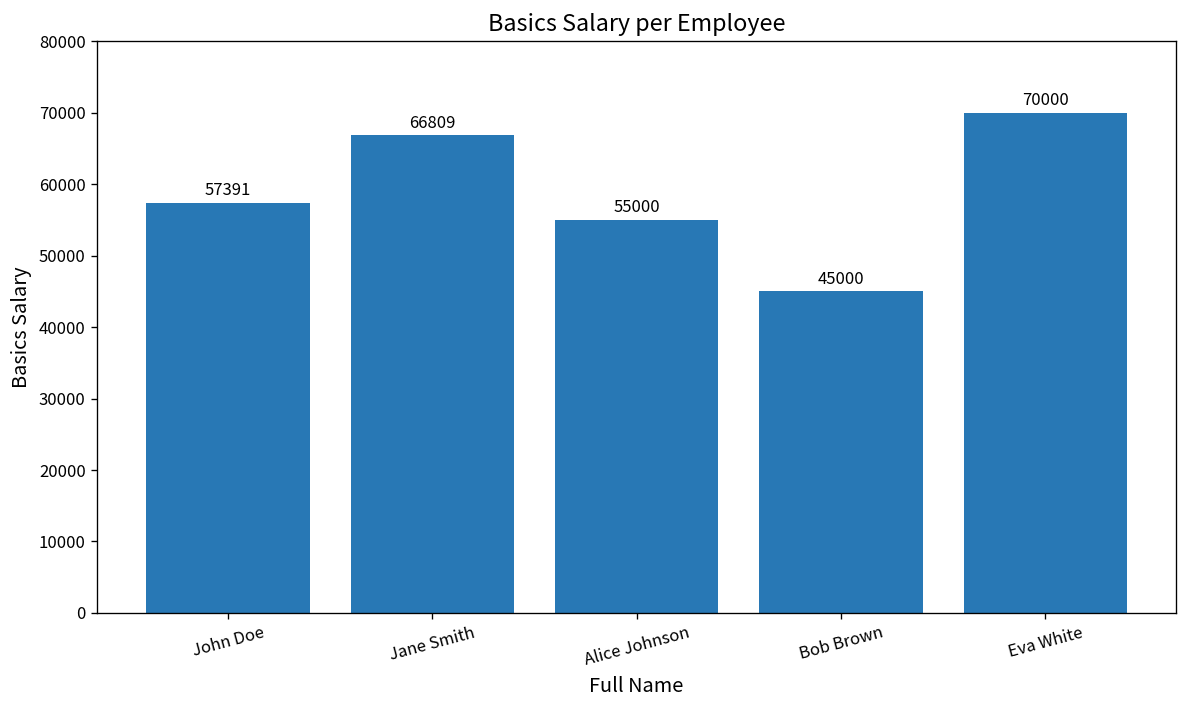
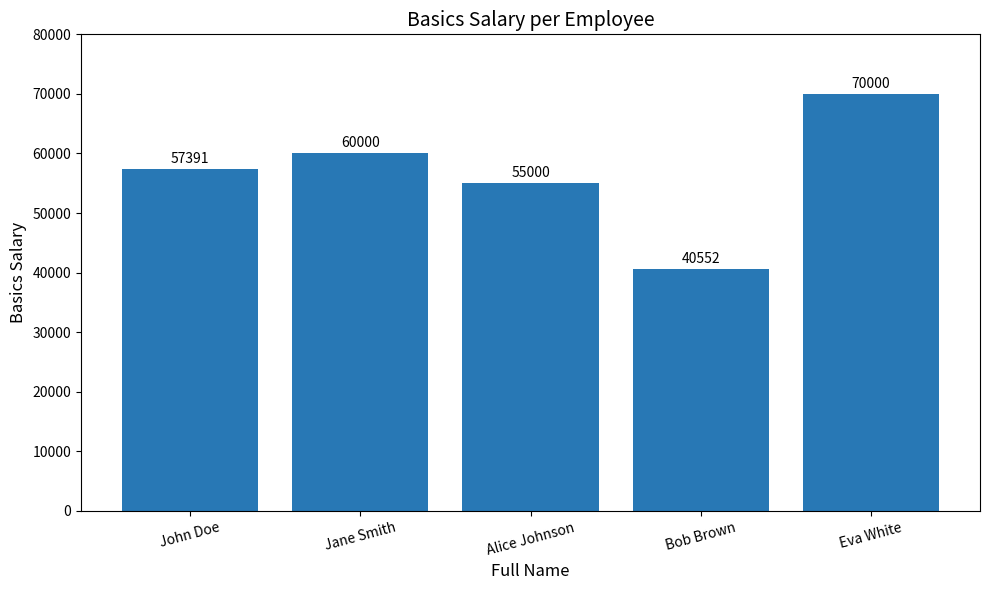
  {
    "John Doe": 57391,
-   "Jane Smith": 66809,
+   "Jane Smith": 60000,
    "Alice Johnson": 55000,
-   "Bob Brown": 45000,
+   "Bob Brown": 40552,
    "Eva White": 70000
  }
